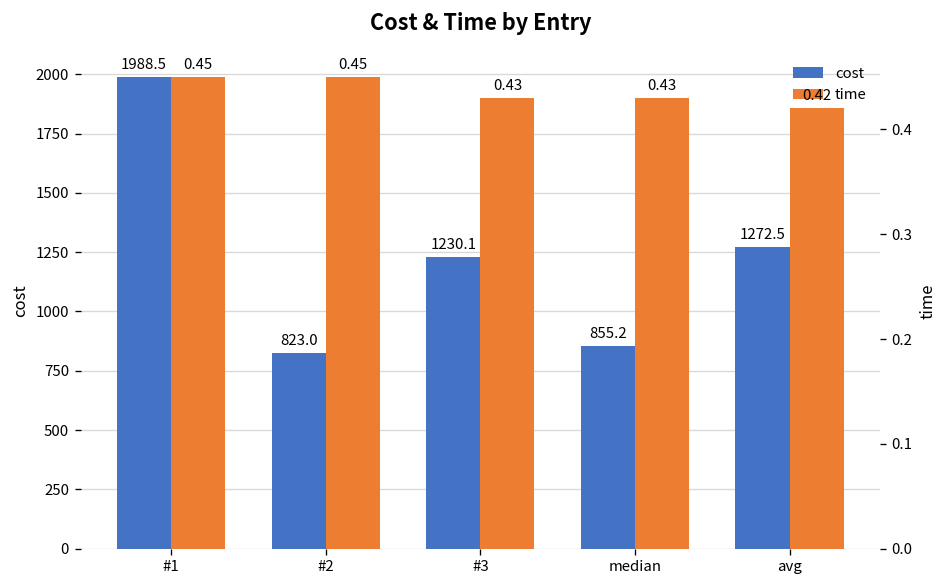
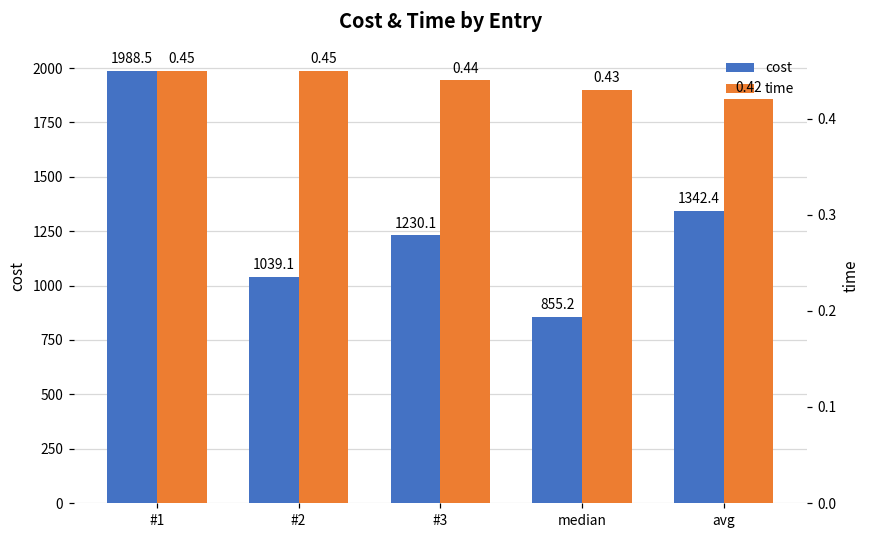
  {
    "cost": {
      "#1": 1988.5,
-     "#2": 823.0,
+     "#2": 1039.1,
      "#3": 1230.1,
      "median": 855.2,
-     "avg": 1272.5
+     "avg": 1342.4
    },
    "time": {
      "#1": 0.45,
      "#2": 0.45,
-     "#3": 0.43,
+     "#3": 0.44,
      "median": 0.43,
      "avg": 0.42
    }
  }
